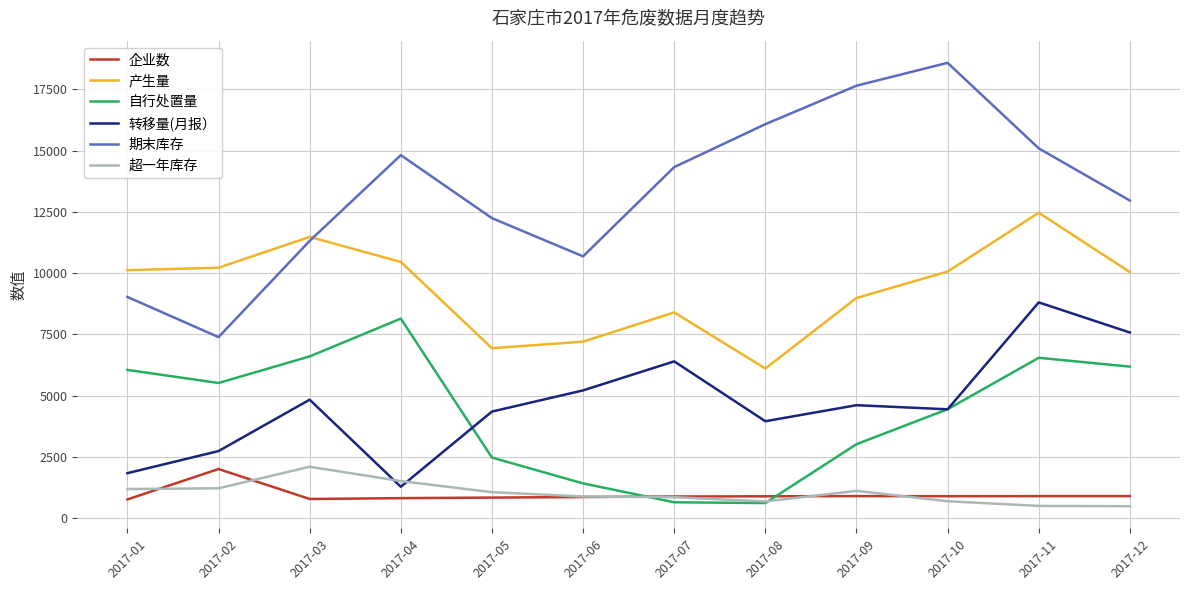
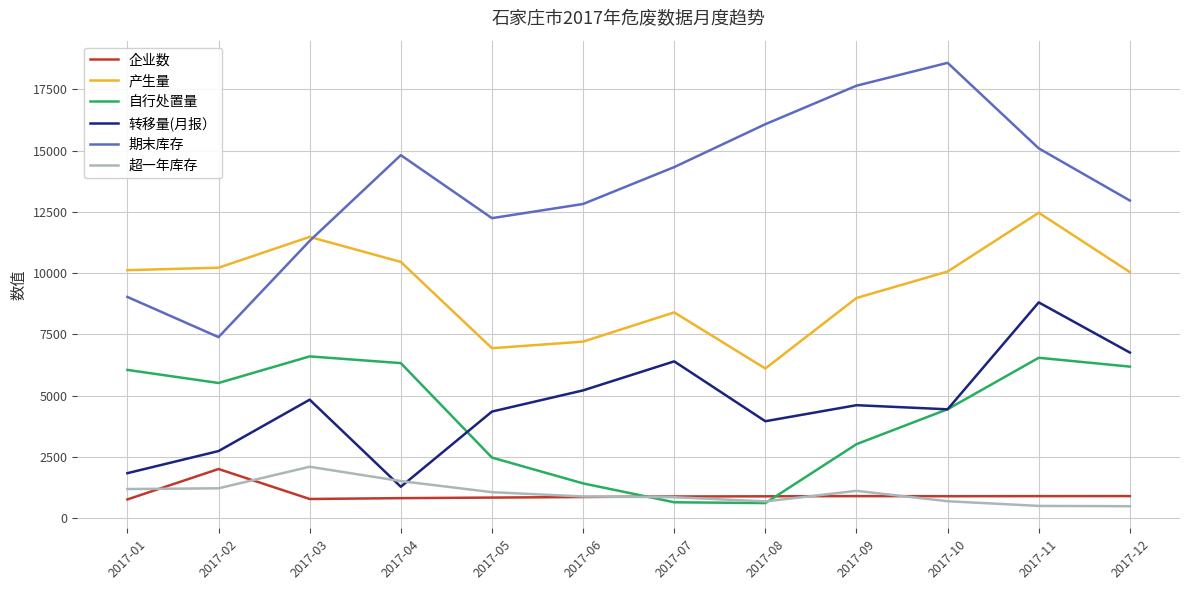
  {
    "企业数": {
      "2017-01": 800,
      "2017-02": 2000,
      "2017-03": 800,
      "2017-04": 800,
      "2017-05": 800,
      "2017-08": 900,
      "2017-09": 900,
      "2017-10": 900,
      "2017-11": 900,
      "2017-12": 900
    },
    "产生量": {
      "2017-01": 10100,
      "2017-02": 10200,
      "2017-03": 11500,
      "2017-04": 10500,
      "2017-05": 6900,
      "2017-06": 7200,
      "2017-07": 8400,
      "2017-08": 6100,
      "2017-09": 9000,
      "2017-10": 10100,
      "2017-11": 12500,
      "2017-12": 10000
    },
    "自行处置量": {
      "2017-01": 6100,
      "2017-02": 5500,
      "2017-03": 6600,
-     "2017-04": 8100,
+     "2017-04": 6300,
      "2017-05": 2500,
      "2017-06": 1400,
      "2017-07": 700,
      "2017-09": 3000,
      "2017-11": 6500,
      "2017-12": 6200
    },
    "转移量(月报）": {
      "2017-01": 1800,
      "2017-02": 2700,
      "2017-03": 4800,
      "2017-04": 1300,
      "2017-05": 4400,
      "2017-06": 5200,
      "2017-07": 6400,
      "2017-08": 4000,
      "2017-09": 4600,
      "2017-11": 8800,
-     "2017-12": 7600
+     "2017-12": 6800
    },
    "期末库存": {
      "2017-01": 9000,
      "2017-02": 7400,
      "2017-03": 11300,
      "2017-04": 14800,
      "2017-05": 12200,
-     "2017-06": 10700,
+     "2017-06": 12800,
      "2017-07": 14300,
      "2017-08": 16100,
      "2017-09": 17600,
      "2017-10": 18600,
      "2017-11": 15100,
      "2017-12": 13000
    },
    "超一年库存": {
      "2017-01": 1200,
      "2017-02": 1200,
      "2017-03": 2100,
      "2017-04": 1500,
      "2017-05": 1100,
      "2017-09": 1100,
      "2017-10": 700,
      "2017-11": 500,
      "2017-12": 500
    }
  }
